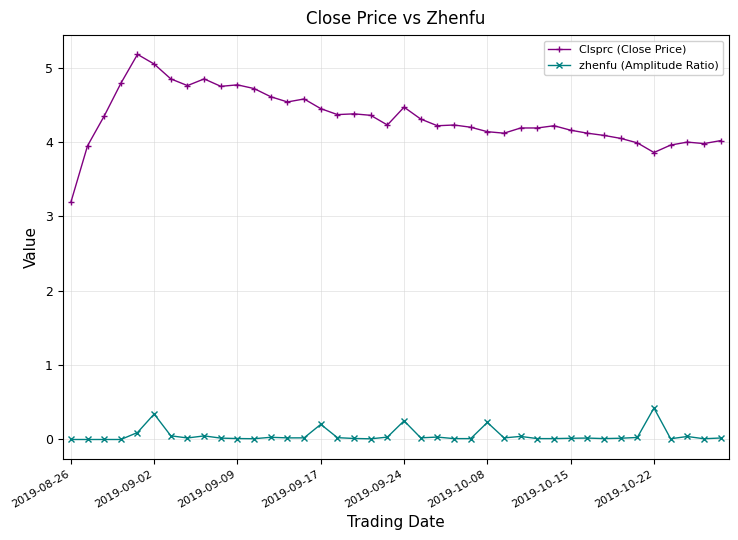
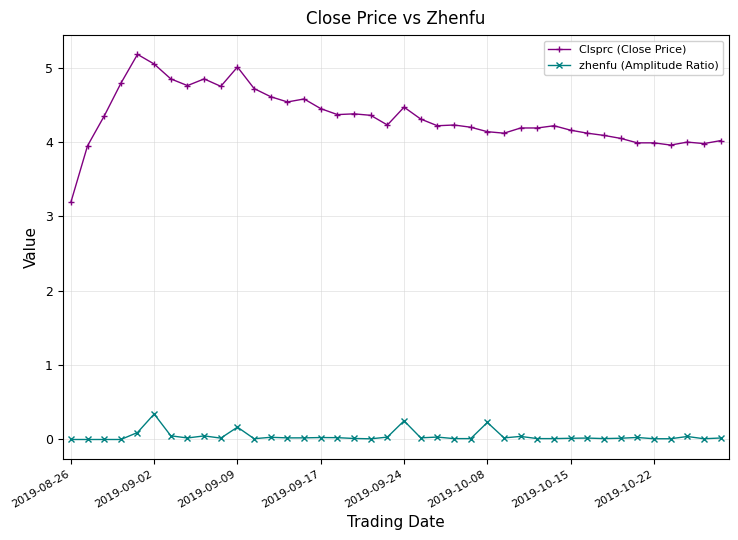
  {
    "Clsprc (Close Price)": {
      "2019-08-26": 3.2,
      "2019-09-02": 5.1,
-     "2019-09-09": 4.8,
+     "2019-09-09": 5.0,
      "2019-09-17": 4.5,
      "2019-09-24": 4.5,
      "2019-10-08": 4.1,
      "2019-10-15": 4.2,
-     "2019-10-22": 3.9
+     "2019-10-22": 4.0
    },
    "zhenfu (Amplitude Ratio)": {
      "2019-08-26": 0.0,
      "2019-09-02": 0.3,
-     "2019-09-09": 0.0,
-     "2019-09-17": 0.2,
+     "2019-09-09": 0.2,
+     "2019-09-17": 0.0,
      "2019-09-24": 0.3,
      "2019-10-08": 0.2,
      "2019-10-15": 0.0,
-     "2019-10-22": 0.4
+     "2019-10-22": 0.0
    }
  }
